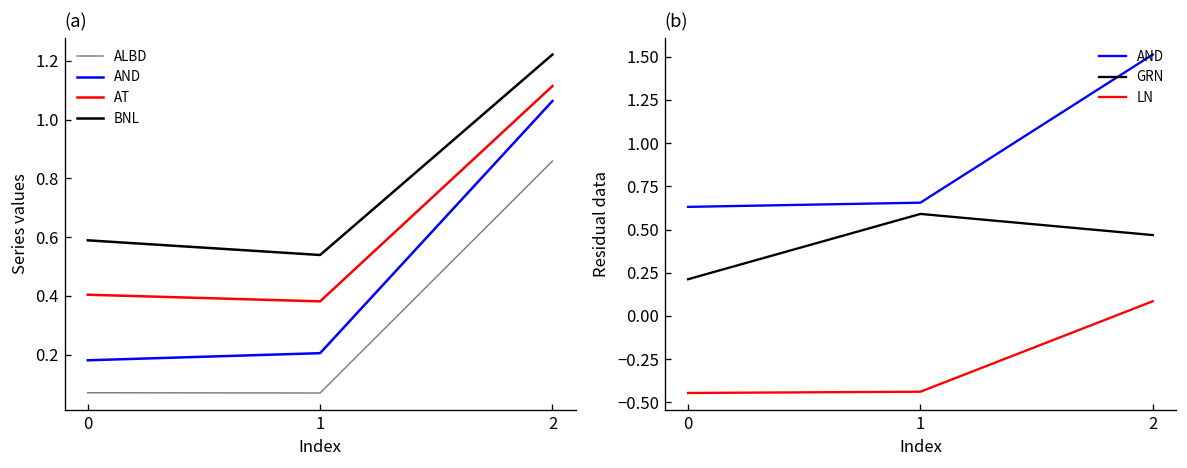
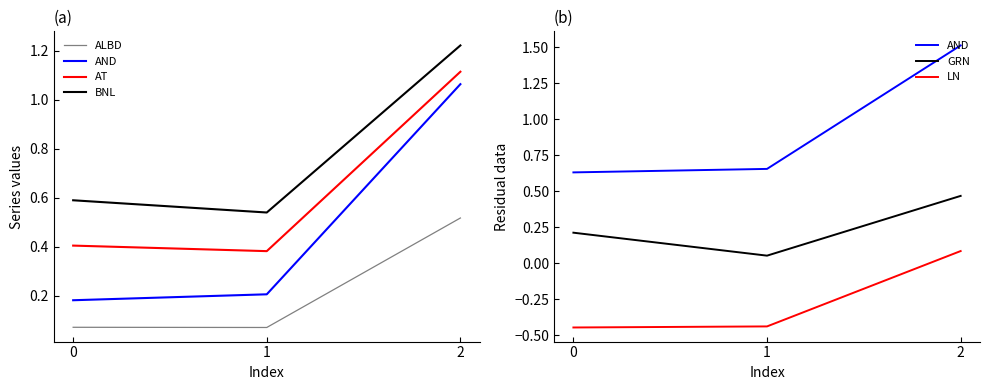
  {
    "(a)": {
      "ALBD": {
        "0": 0.07,
        "1": 0.07,
-       "2": 0.86
+       "2": 0.52
      },
      "AND": {
        "0": 0.18,
        "1": 0.21,
        "2": 1.06
      },
      "AT": {
        "0": 0.40,
        "1": 0.38,
        "2": 1.11
      },
      "BNL": {
        "0": 0.59,
        "1": 0.54,
        "2": 1.22
      }
    },
    "(b)": {
      "AND": {
        "0": 0.63,
        "1": 0.66,
        "2": 1.51
      },
      "GRN": {
        "0": 0.21,
-       "1": 0.59,
+       "1": 0.05,
        "2": 0.47
      },
      "LN": {
        "0": -0.45,
        "1": -0.44,
        "2": 0.08
      }
    }
  }
